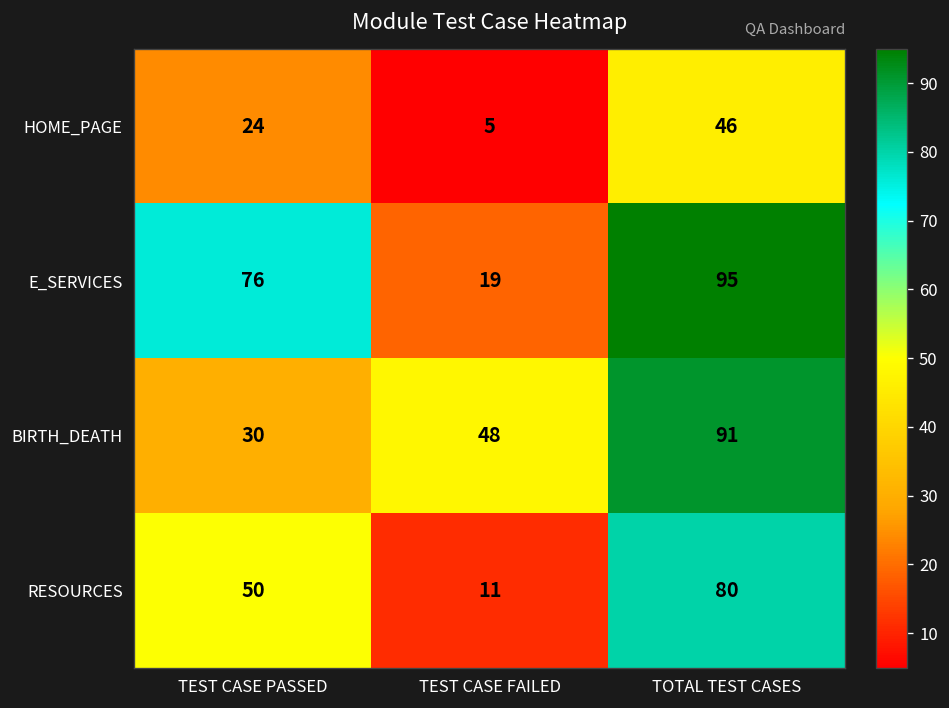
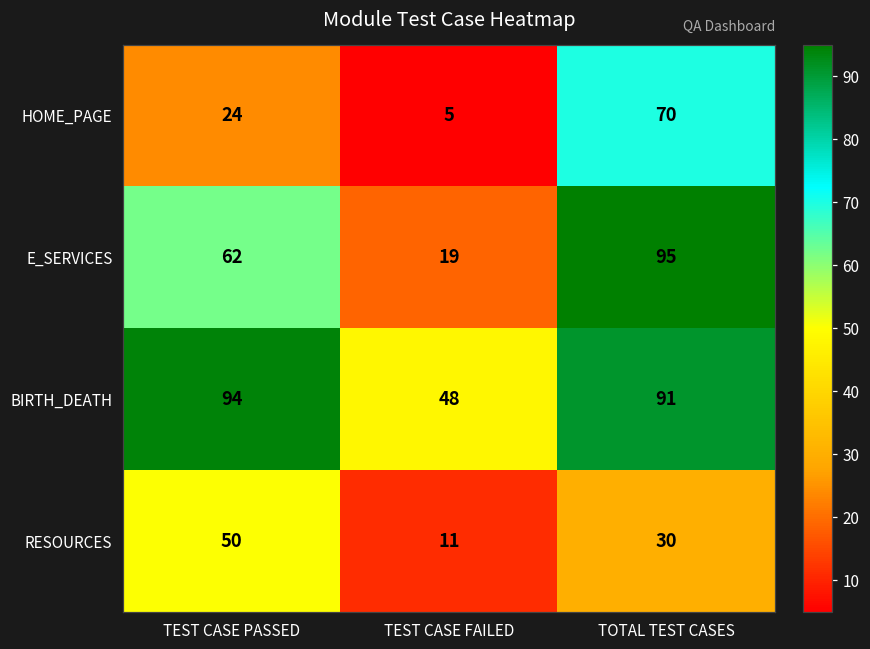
  {
    "HOME_PAGE": {
      "TEST CASE PASSED": 24,
      "TEST CASE FAILED": 5,
-     "TOTAL TEST CASES": 46
+     "TOTAL TEST CASES": 70
    },
    "E_SERVICES": {
-     "TEST CASE PASSED": 76,
+     "TEST CASE PASSED": 62,
      "TEST CASE FAILED": 19,
      "TOTAL TEST CASES": 95
    },
    "BIRTH_DEATH": {
-     "TEST CASE PASSED": 30,
+     "TEST CASE PASSED": 94,
      "TEST CASE FAILED": 48,
      "TOTAL TEST CASES": 91
    },
    "RESOURCES": {
      "TEST CASE PASSED": 50,
      "TEST CASE FAILED": 11,
-     "TOTAL TEST CASES": 80
+     "TOTAL TEST CASES": 30
    }
  }
